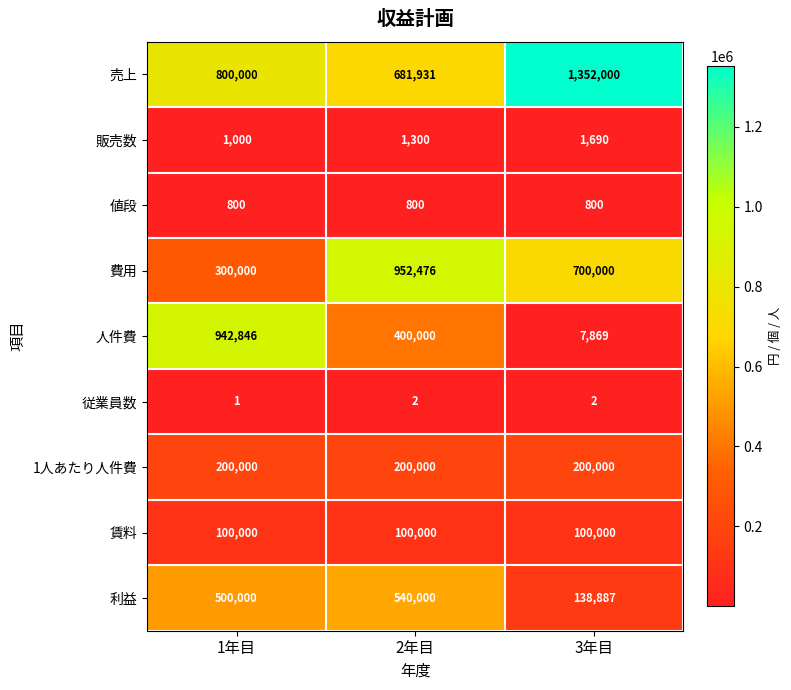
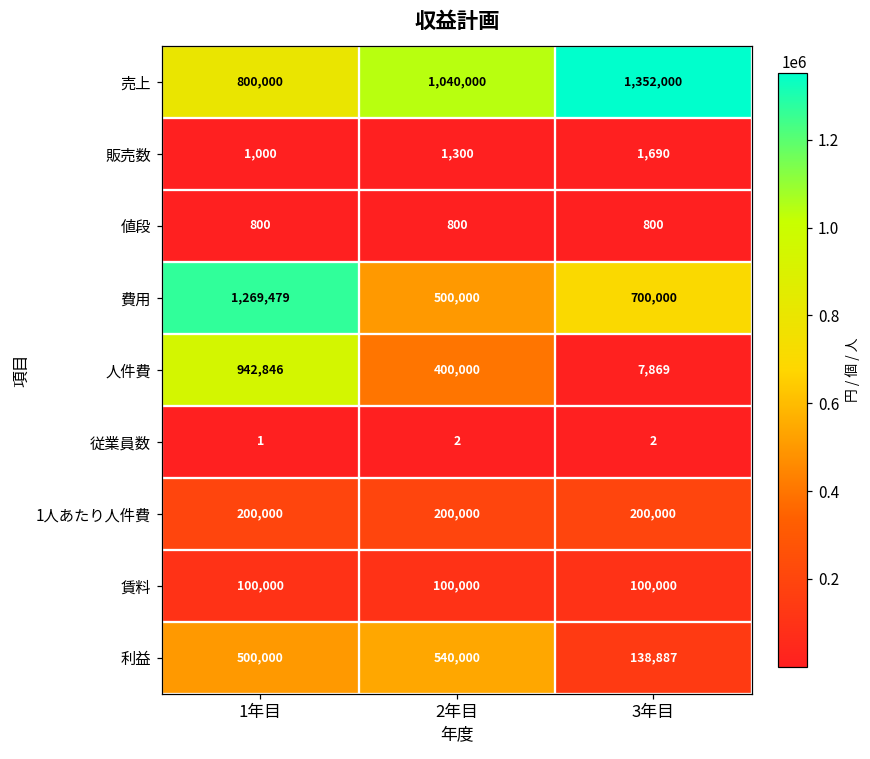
  {
    "売上": {
      "1年目": "800,000",
-     "2年目": "681,931",
+     "2年目": "1,040,000",
      "3年目": "1,352,000"
    },
    "販売数": {
      "1年目": "1,000",
      "2年目": "1,300",
      "3年目": "1,690"
    },
    "値段": {
      "1年目": "800",
      "2年目": "800",
      "3年目": "800"
    },
    "費用": {
-     "1年目": "300,000",
-     "2年目": "952,476",
+     "1年目": "1,269,479",
+     "2年目": "500,000",
      "3年目": "700,000"
    },
    "人件費": {
      "1年目": "942,846",
      "2年目": "400,000",
      "3年目": "7,869"
    },
    "従業員数": {
      "1年目": "1",
      "2年目": "2",
      "3年目": "2"
    },
    "1人あたり人件費": {
      "1年目": "200,000",
      "2年目": "200,000",
      "3年目": "200,000"
    },
    "賃料": {
      "1年目": "100,000",
      "2年目": "100,000",
      "3年目": "100,000"
    },
    "利益": {
      "1年目": "500,000",
      "2年目": "540,000",
      "3年目": "138,887"
    }
  }
